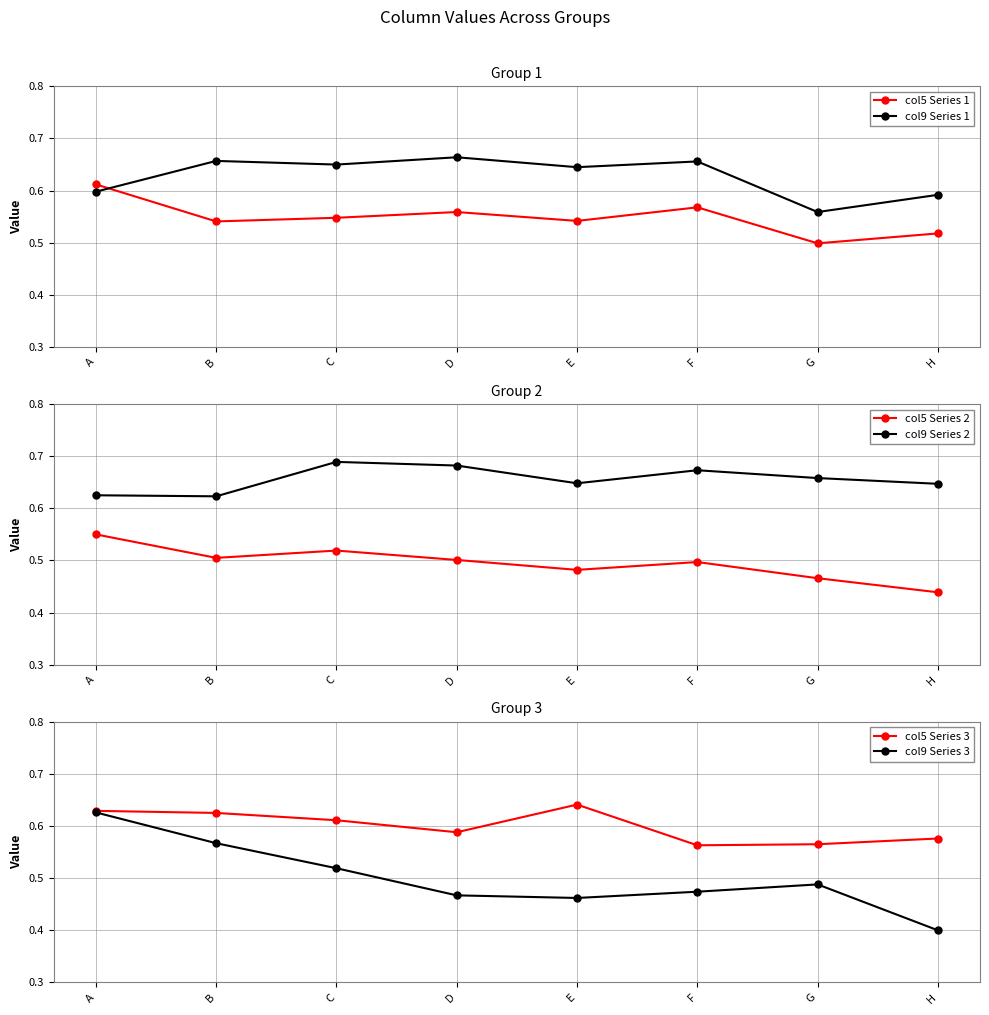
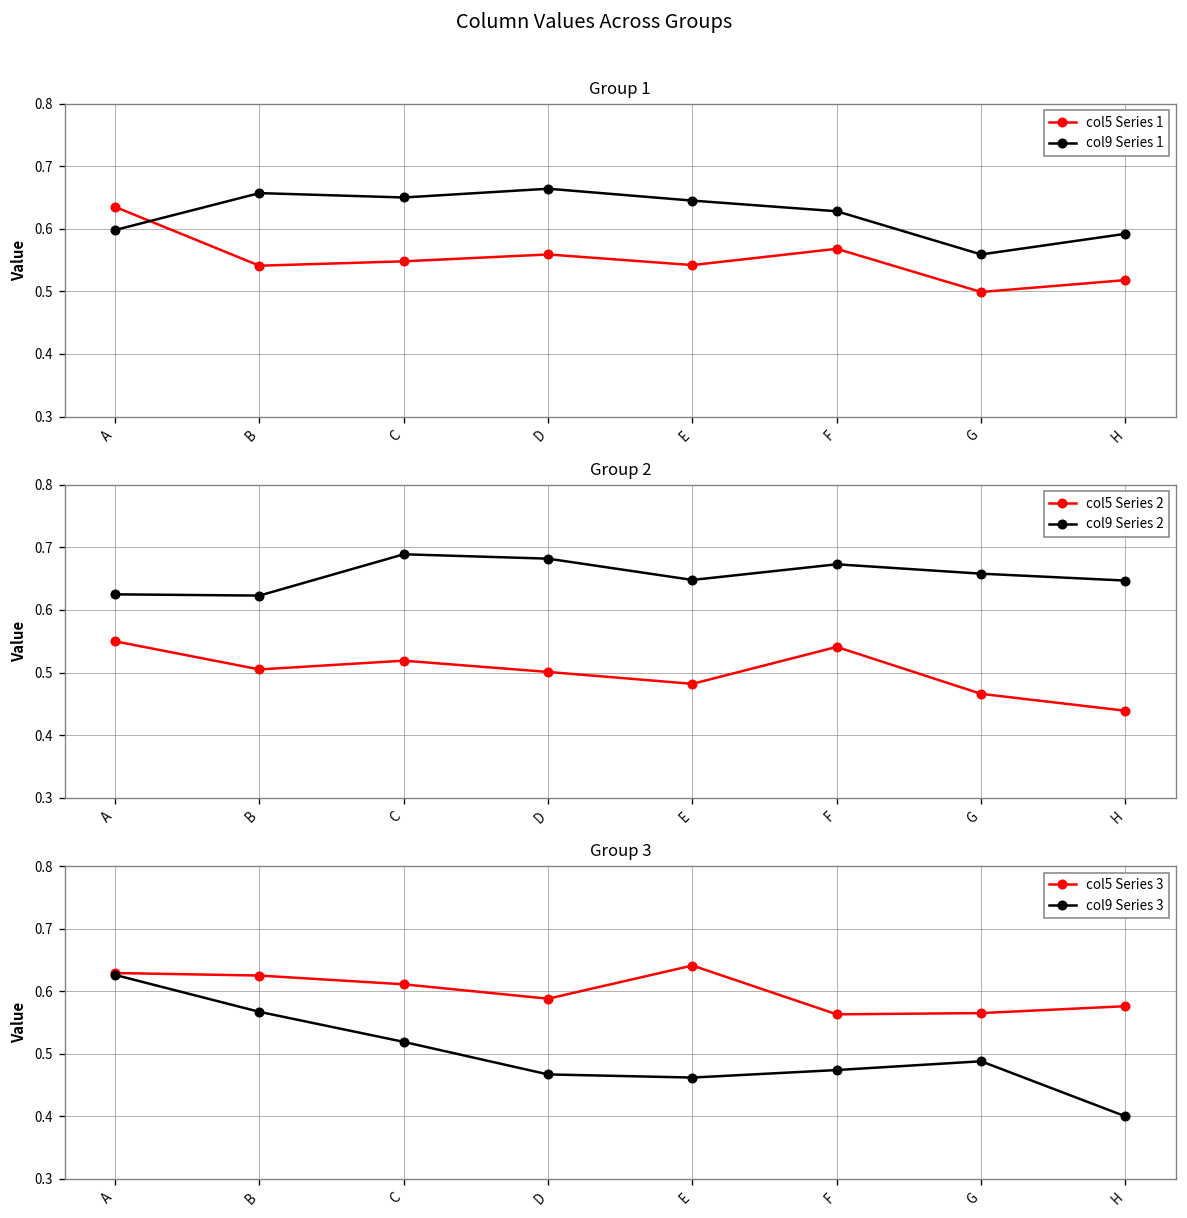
  {
    "Group 1": {
      "col5 Series 1": {
-       "A": 0.61,
+       "A": 0.64,
        "B": 0.54,
        "C": 0.55,
        "D": 0.56,
        "E": 0.54,
        "F": 0.57,
        "G": 0.50,
        "H": 0.52
      },
      "col9 Series 1": {
        "A": 0.60,
        "B": 0.66,
        "C": 0.65,
        "D": 0.66,
        "E": 0.65,
-       "F": 0.66,
+       "F": 0.63,
        "G": 0.56,
        "H": 0.59
      }
    },
    "Group 2": {
      "col5 Series 2": {
        "A": 0.55,
        "B": 0.51,
        "C": 0.52,
        "D": 0.50,
        "E": 0.48,
-       "F": 0.50,
+       "F": 0.54,
        "G": 0.47,
        "H": 0.44
      },
      "col9 Series 2": {
        "A": 0.63,
        "B": 0.62,
        "C": 0.69,
        "D": 0.68,
        "E": 0.65,
        "F": 0.67,
        "G": 0.66,
        "H": 0.65
      }
    },
    "Group 3": {
      "col5 Series 3": {
        "B": 0.63,
        "C": 0.61,
        "D": 0.59,
        "E": 0.64,
        "F": 0.56,
        "G": 0.57,
        "H": 0.58
      },
      "col9 Series 3": {
        "B": 0.57,
        "C": 0.52,
        "D": 0.47,
        "E": 0.46,
        "F": 0.47,
        "G": 0.49,
        "H": 0.40
      }
    }
  }
